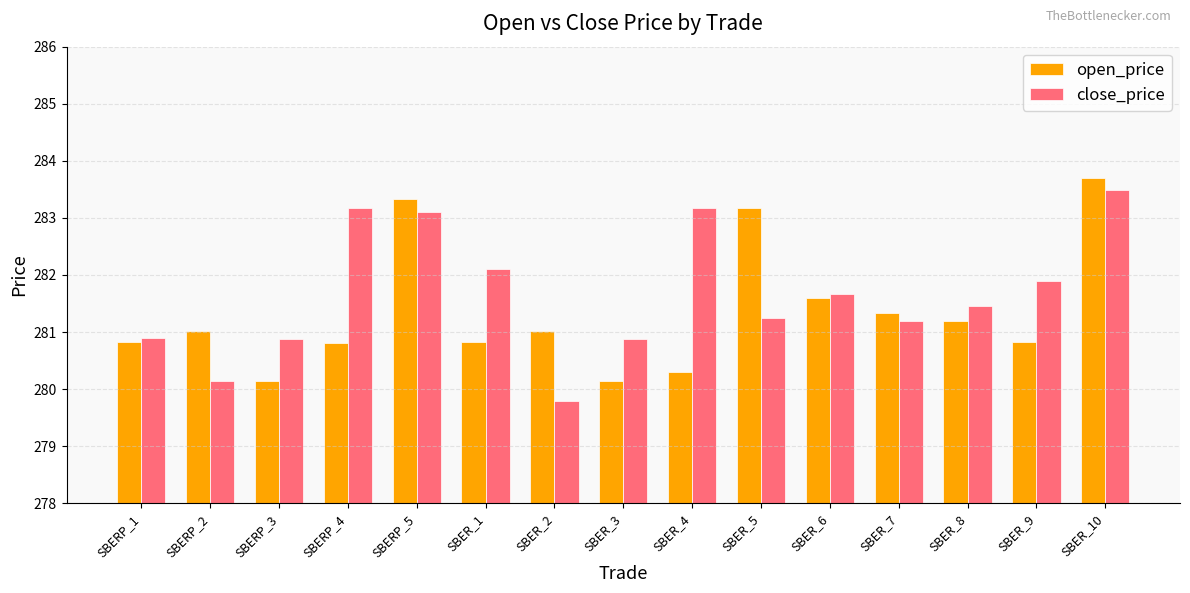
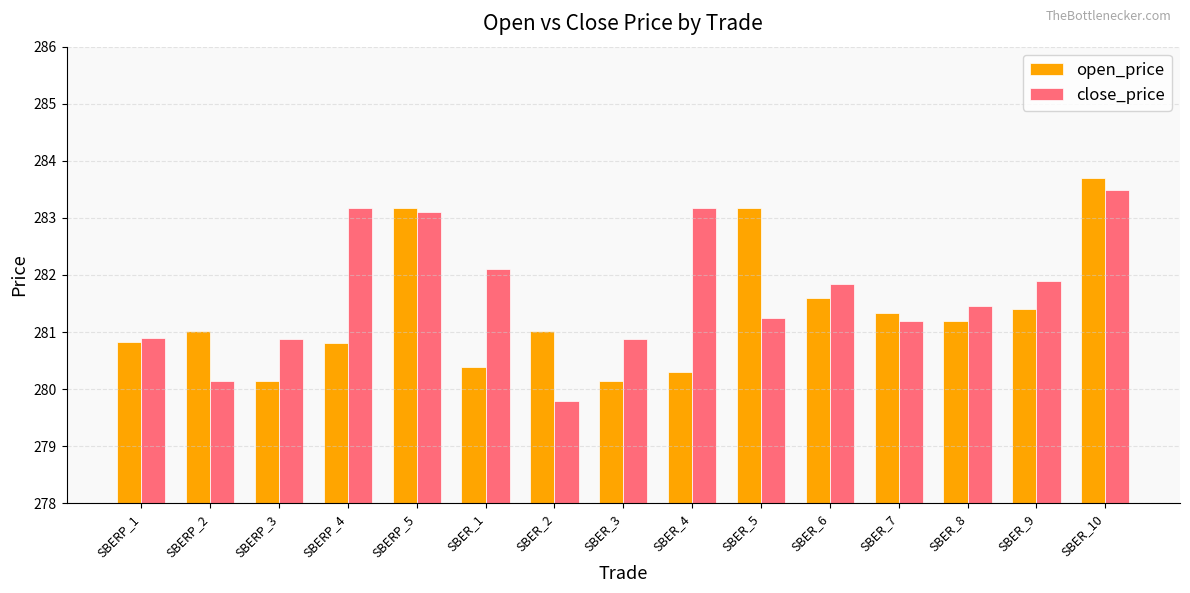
  {
    "open_price": {
      "SBERP_1": 280.8,
      "SBERP_2": 281.0,
      "SBERP_3": 280.2,
      "SBERP_4": 280.8,
-     "SBERP_5": 283.3,
-     "SBER_1": 280.8,
+     "SBERP_5": 283.2,
+     "SBER_1": 280.4,
      "SBER_2": 281.0,
      "SBER_3": 280.2,
      "SBER_4": 280.3,
      "SBER_5": 283.2,
      "SBER_6": 281.6,
      "SBER_7": 281.3,
      "SBER_8": 281.2,
-     "SBER_9": 280.8,
+     "SBER_9": 281.4,
      "SBER_10": 283.7
    },
    "close_price": {
      "SBERP_1": 280.9,
      "SBERP_2": 280.2,
      "SBERP_3": 280.9,
      "SBERP_4": 283.2,
      "SBERP_5": 283.1,
      "SBER_1": 282.1,
      "SBER_2": 279.8,
      "SBER_3": 280.9,
      "SBER_4": 283.2,
      "SBER_5": 281.2,
-     "SBER_6": 281.7,
+     "SBER_6": 281.8,
      "SBER_7": 281.2,
      "SBER_8": 281.5,
      "SBER_9": 281.9,
      "SBER_10": 283.5
    }
  }
